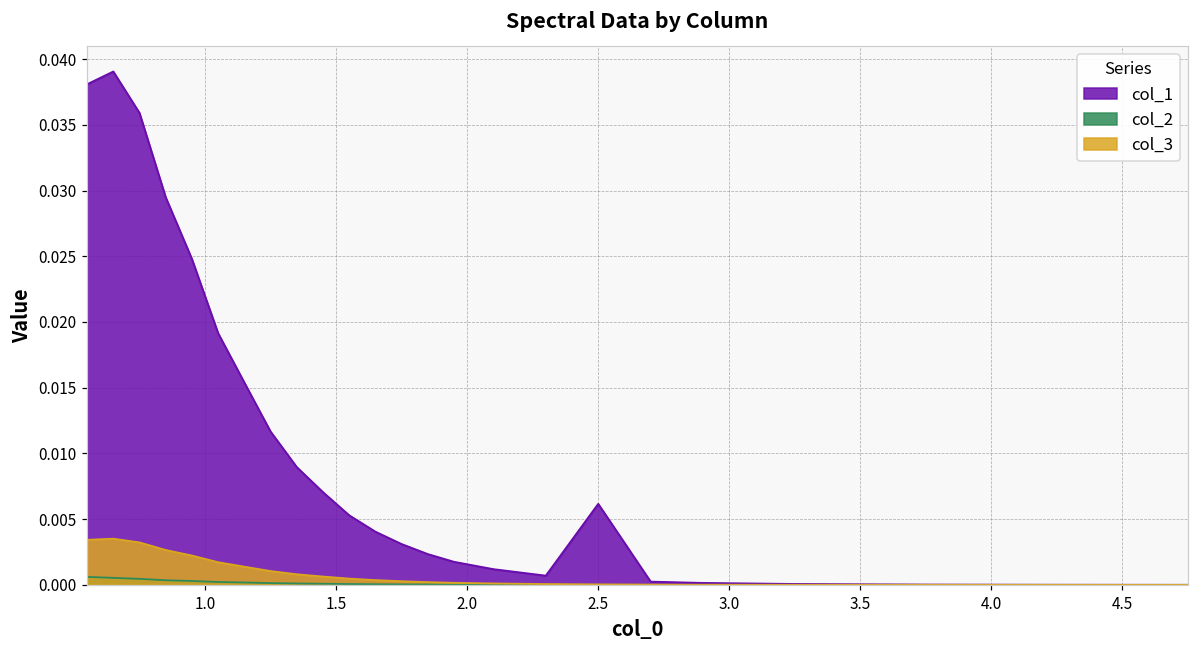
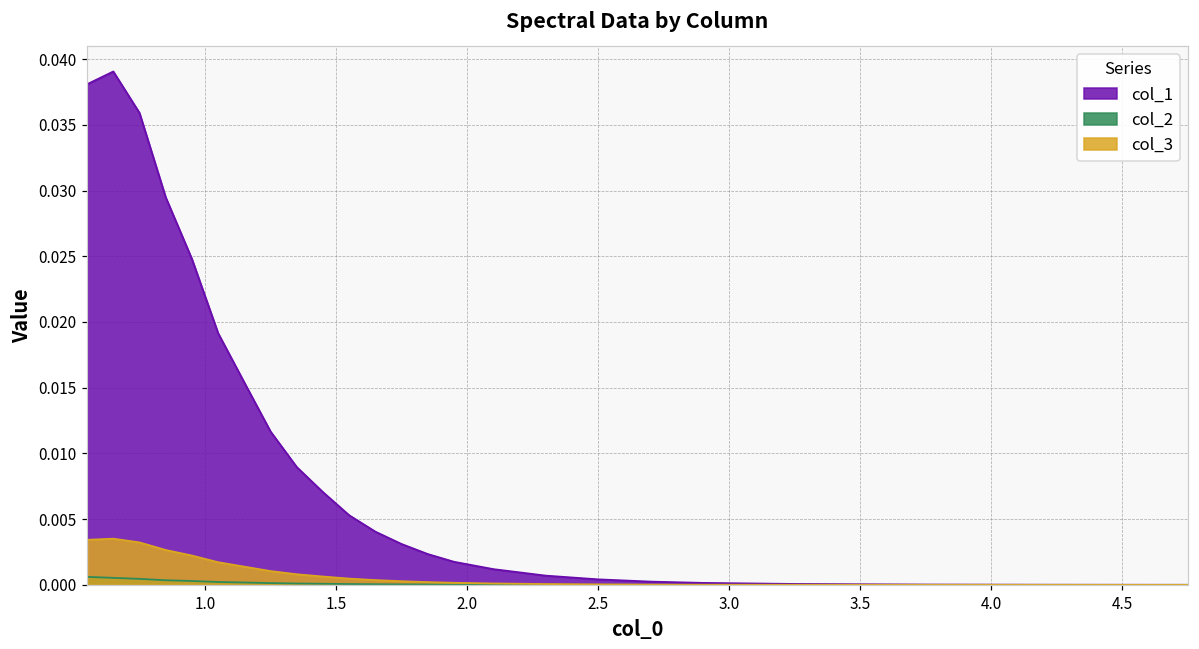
  {
    "col_1": {
-     "2.5": 0.0062
+     "2.5": 0.0004
    }
  }
